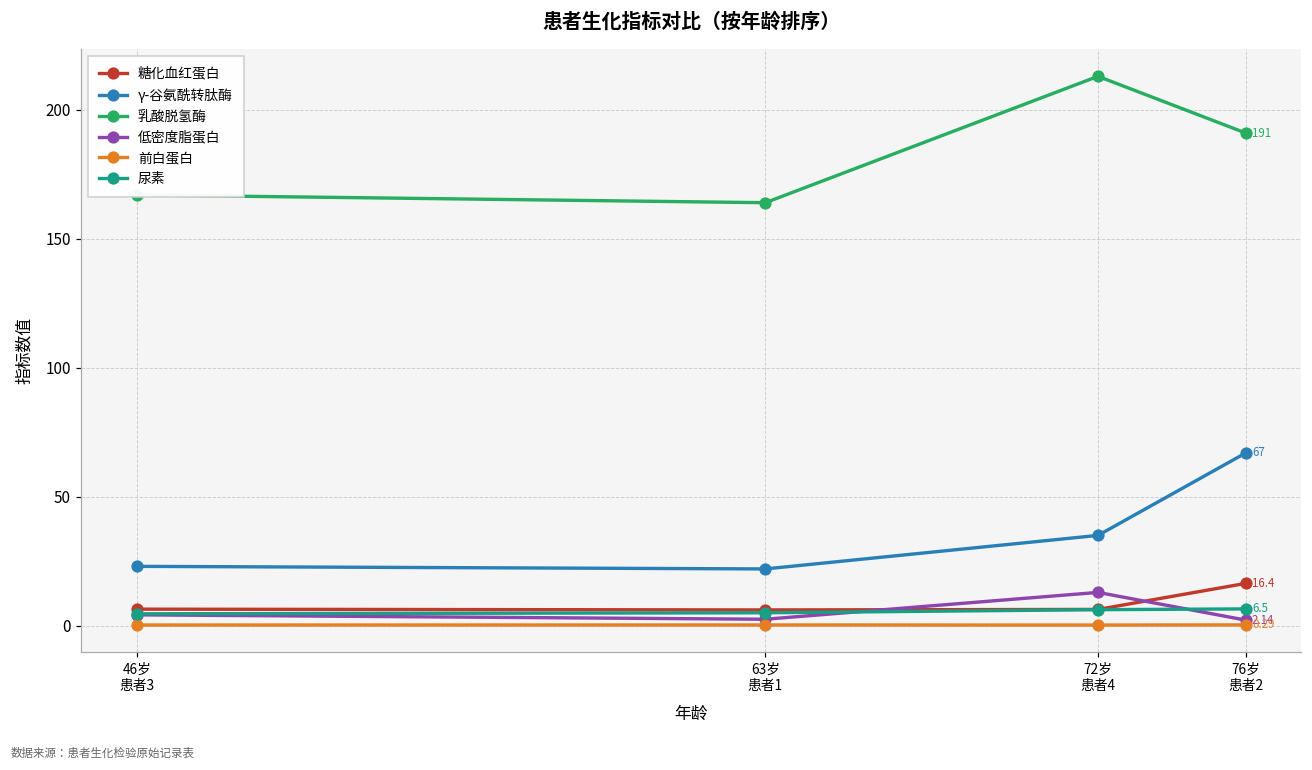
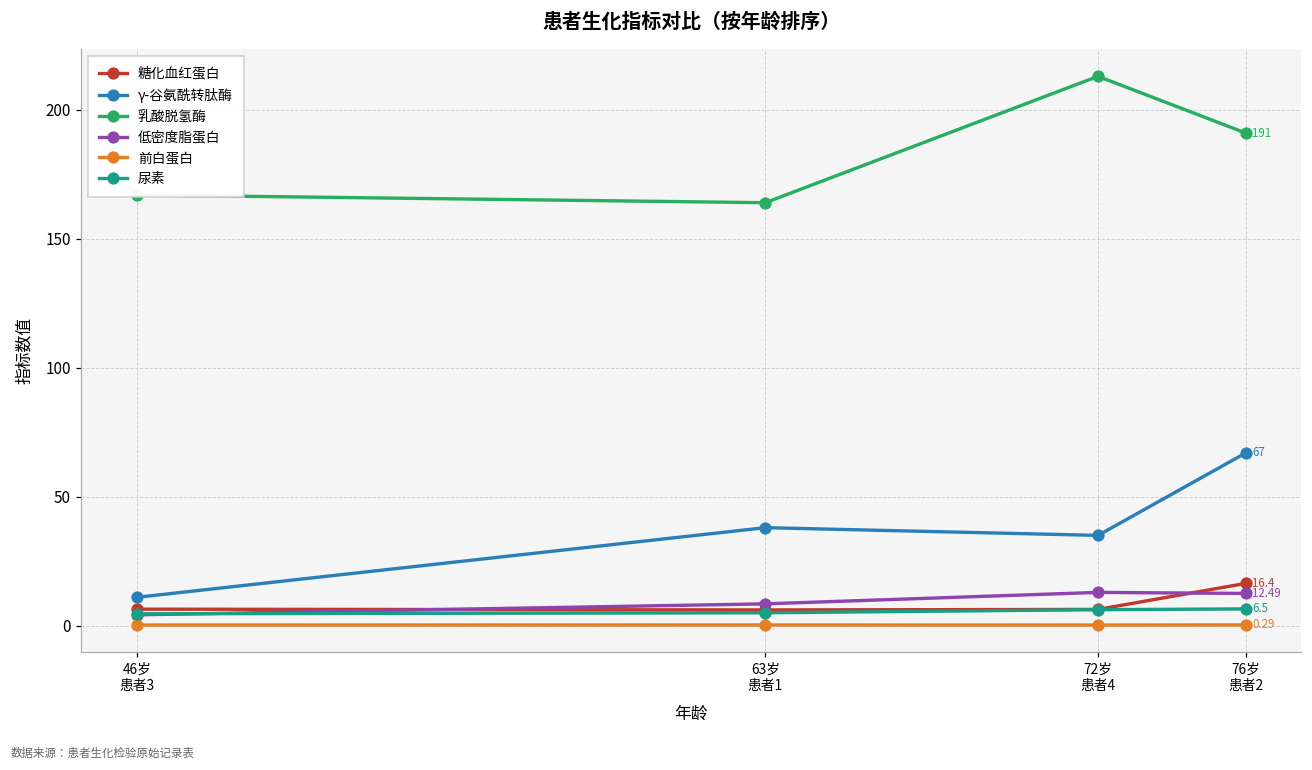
  {
    "糖化血红蛋白": {
      "76岁 患者2": 16.4
    },
    "γ-谷氨酰转肽酶": {
-     "46岁 患者3": 23,
-     "63岁 患者1": 22,
+     "46岁 患者3": 11,
+     "63岁 患者1": 38,
      "72岁 患者4": 35
    },
    "低密度脂蛋白": {
-     "63岁 患者1": 2,
-     "76岁 患者2": 2.14
+     "63岁 患者1": 8,
+     "76岁 患者2": 12.49
    },
    "前白蛋白": {
      "76岁 患者2": 0.29
    }
  }
